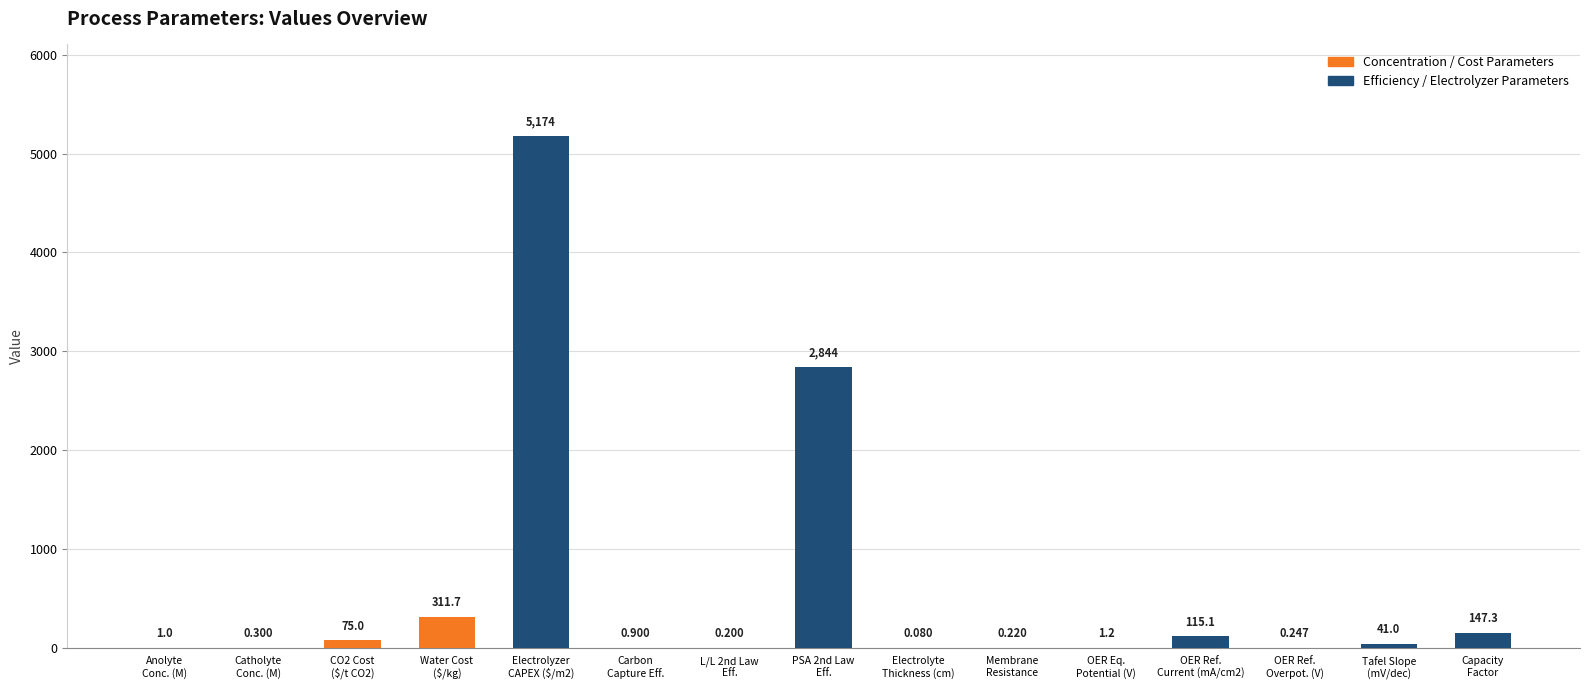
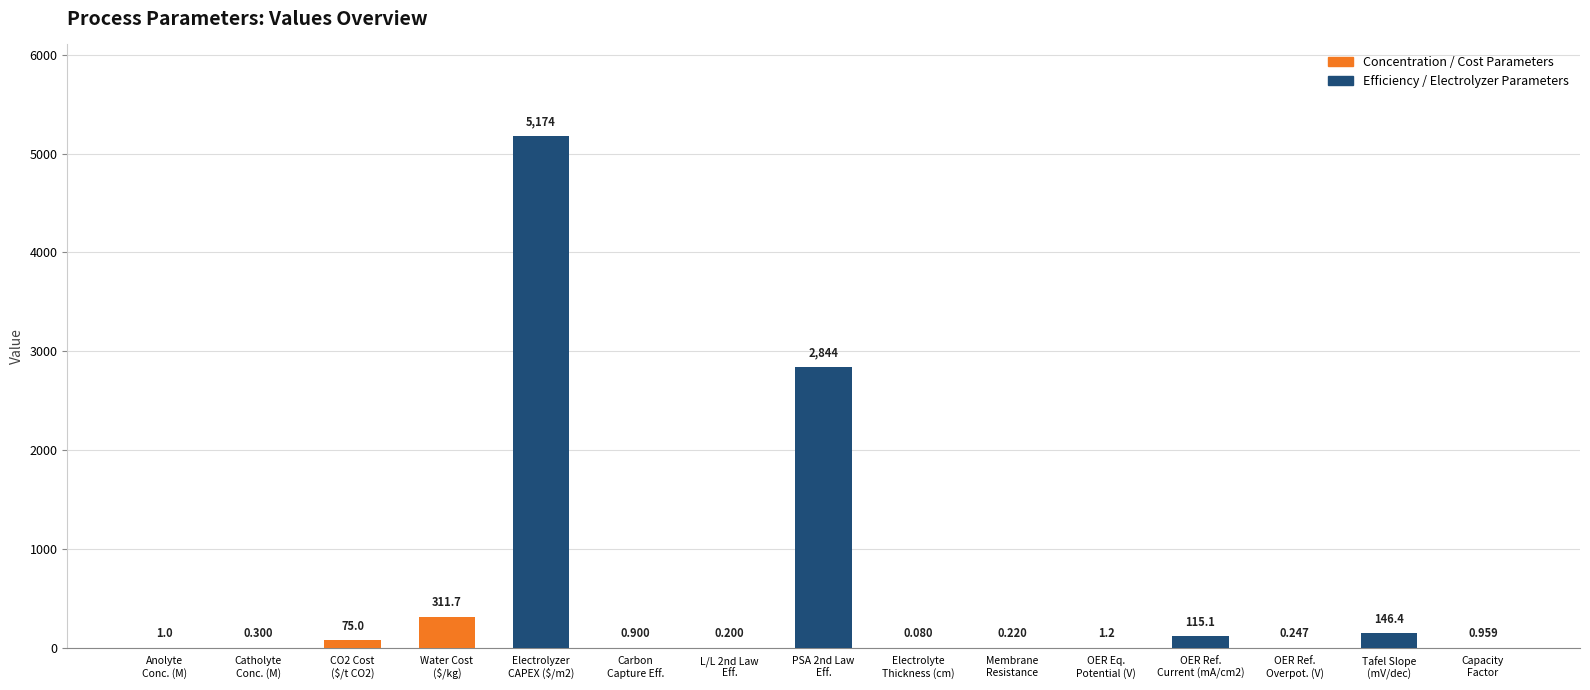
  {
    "Anolyte Conc. (M)": "1.0",
    "Catholyte Conc. (M)": "0.300",
    "CO2 Cost ($/t CO2)": "75.0",
    "Water Cost ($/kg)": "311.7",
    "Electrolyzer CAPEX ($/m2)": "5,174",
    "Carbon Capture Eff.": "0.900",
    "L/L 2nd Law Eff.": "0.200",
    "PSA 2nd Law Eff.": "2,844",
    "Electrolyte Thickness (cm)": "0.080",
    "Membrane Resistance": "0.220",
    "OER Eq. Potential (V)": "1.2",
    "OER Ref. Current (mA/cm2)": "115.1",
    "OER Ref. Overpot. (V)": "0.247",
-   "Tafel Slope (mV/dec)": "41.0",
-   "Capacity Factor": "147.3"
+   "Tafel Slope (mV/dec)": "146.4",
+   "Capacity Factor": "0.959"
  }
